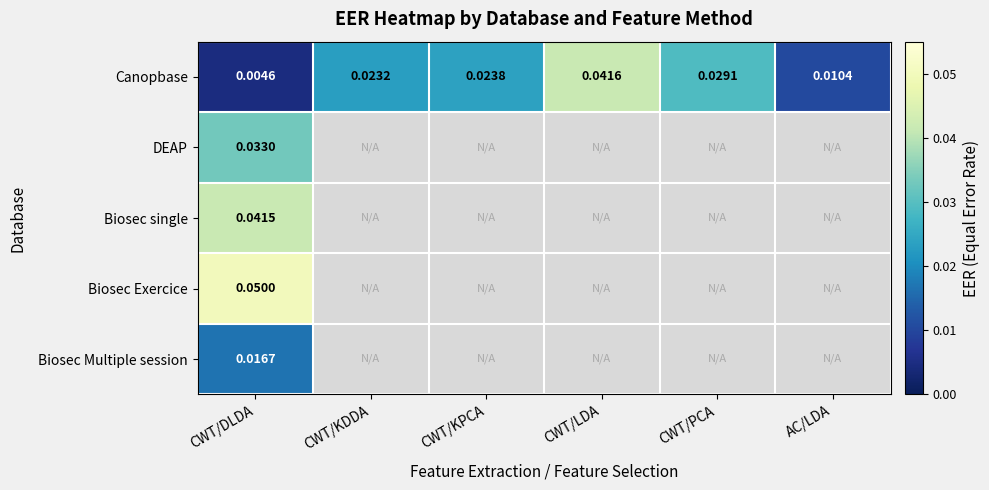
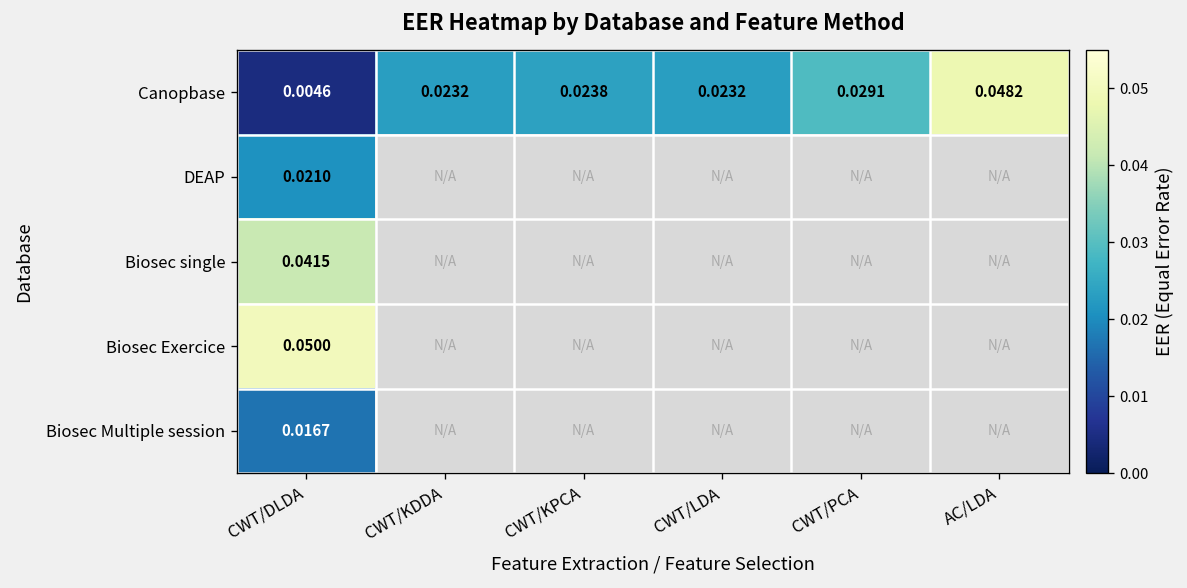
  {
    "Canopbase": {
      "CWT/DLDA": 0.0046,
      "CWT/KDDA": 0.0232,
      "CWT/KPCA": 0.0238,
-     "CWT/LDA": 0.0416,
+     "CWT/LDA": 0.0232,
      "CWT/PCA": 0.0291,
-     "AC/LDA": 0.0104
+     "AC/LDA": 0.0482
    },
    "DEAP": {
-     "CWT/DLDA": 0.0330
+     "CWT/DLDA": 0.0210
    },
    "Biosec single": {
      "CWT/DLDA": 0.0415
    },
    "Biosec Exercice": {
      "CWT/DLDA": 0.0500
    },
    "Biosec Multiple session": {
      "CWT/DLDA": 0.0167
    }
  }
